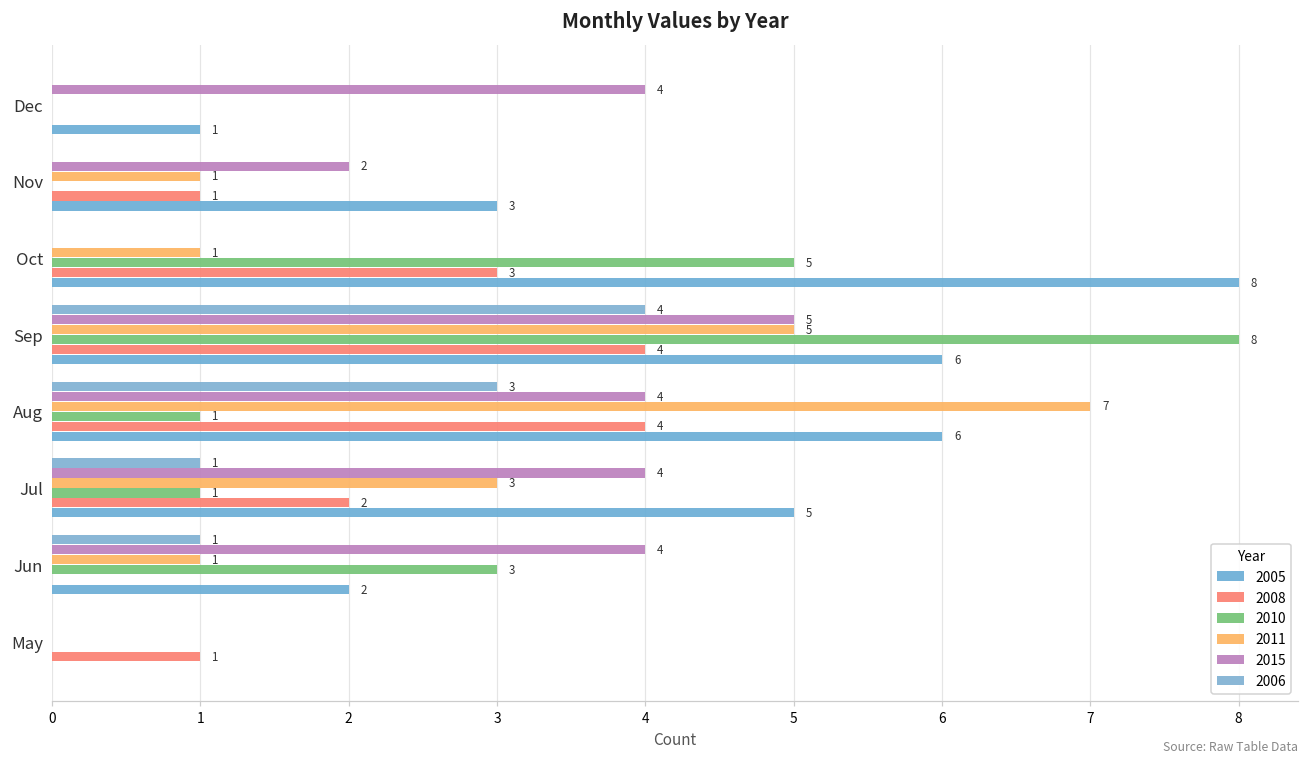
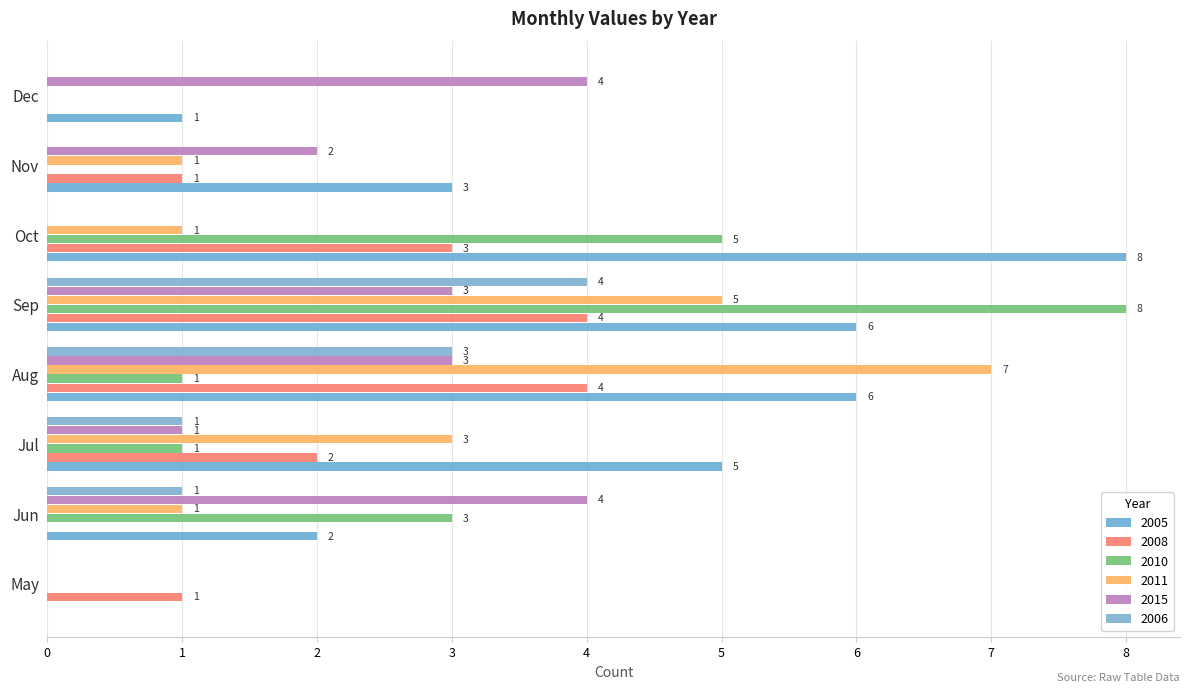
  {
    "2010": {
      "Oct": 5,
      "Sep": 8,
      "Aug": 1,
      "Jul": 1,
      "Jun": 3
    },
    "2015": {
      "Dec": 4,
      "Nov": 2,
-     "Sep": 5,
-     "Aug": 4,
-     "Jul": 4,
+     "Sep": 3,
+     "Aug": 3,
+     "Jul": 1,
      "Jun": 4
    }
  }
